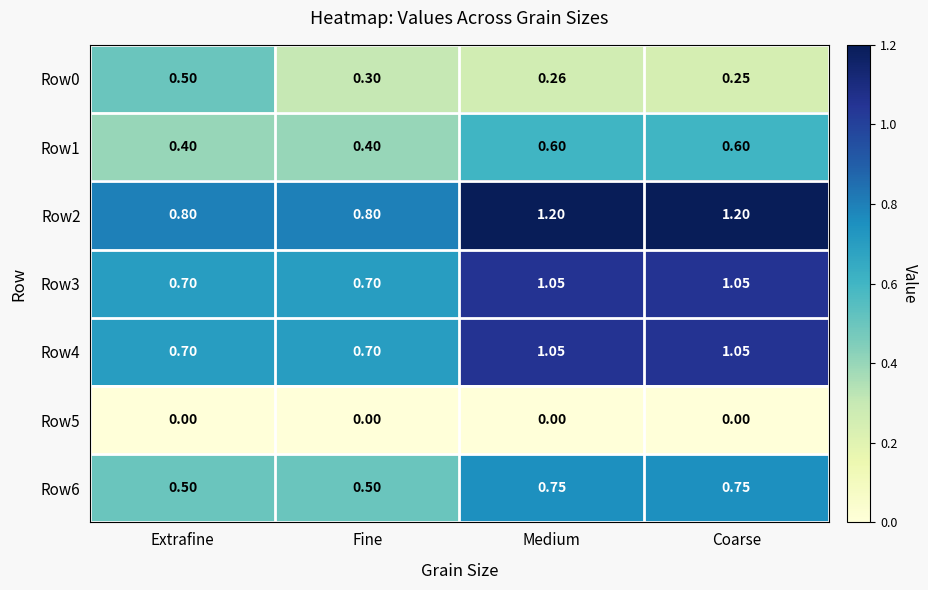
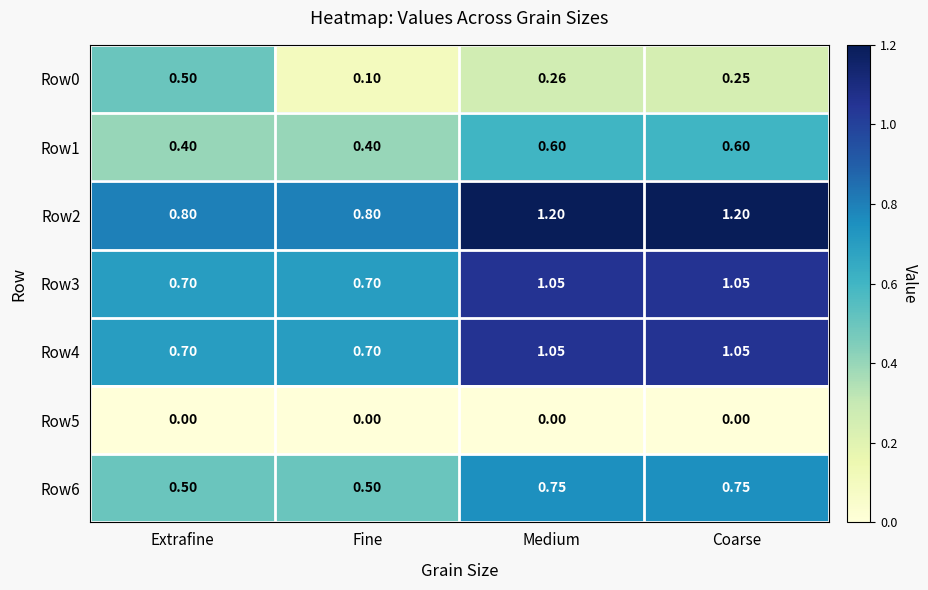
  {
    "Row0": {
      "Extrafine": 0.50,
-     "Fine": 0.30,
+     "Fine": 0.10,
      "Medium": 0.26,
      "Coarse": 0.25
    },
    "Row1": {
      "Extrafine": 0.40,
      "Fine": 0.40,
      "Medium": 0.60,
      "Coarse": 0.60
    },
    "Row2": {
      "Extrafine": 0.80,
      "Fine": 0.80,
      "Medium": 1.20,
      "Coarse": 1.20
    },
    "Row3": {
      "Extrafine": 0.70,
      "Fine": 0.70,
      "Medium": 1.05,
      "Coarse": 1.05
    },
    "Row4": {
      "Extrafine": 0.70,
      "Fine": 0.70,
      "Medium": 1.05,
      "Coarse": 1.05
    },
    "Row5": {
      "Extrafine": 0.00,
      "Fine": 0.00,
      "Medium": 0.00,
      "Coarse": 0.00
    },
    "Row6": {
      "Extrafine": 0.50,
      "Fine": 0.50,
      "Medium": 0.75,
      "Coarse": 0.75
    }
  }
